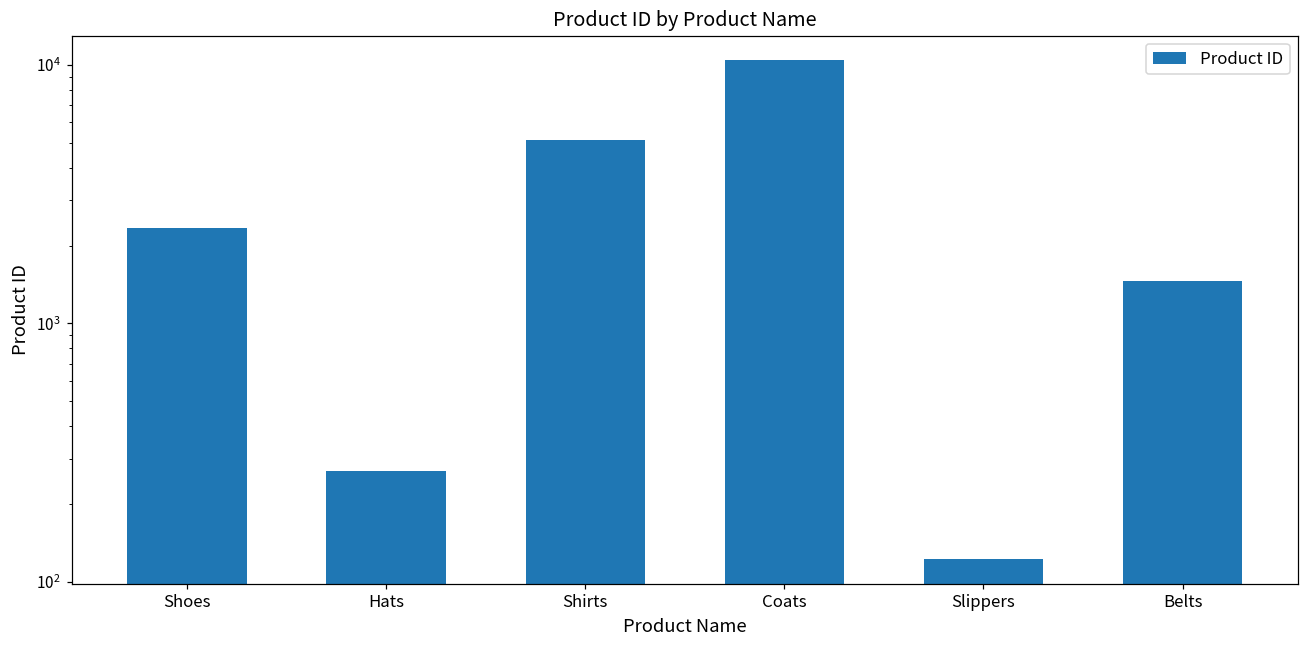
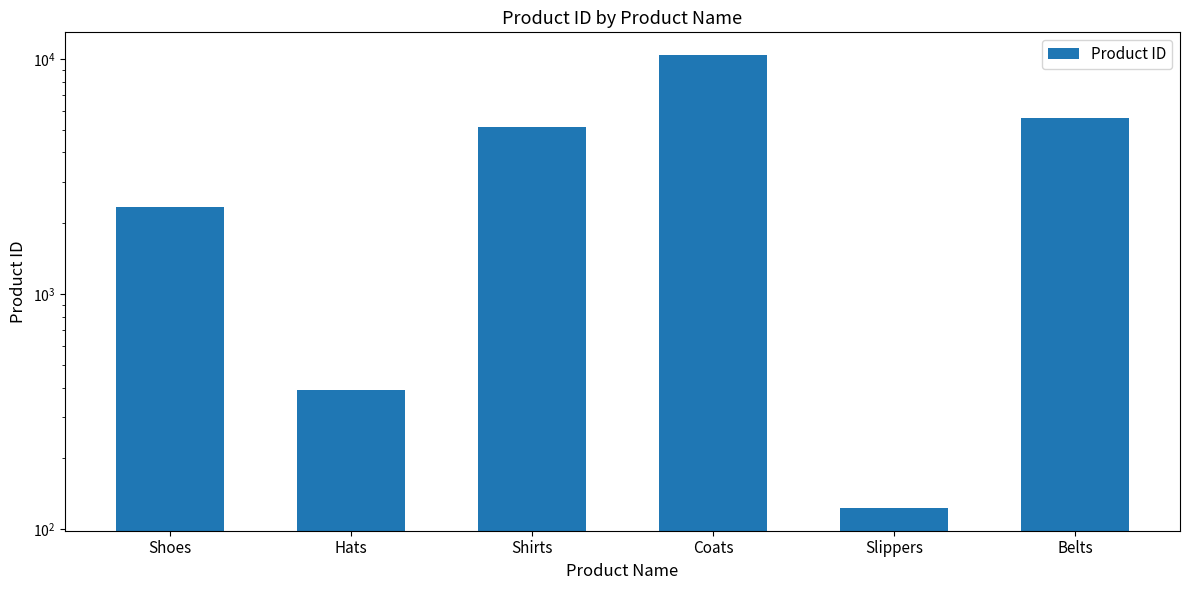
  {
    "Shoes": 2300,
-   "Hats": 270,
+   "Hats": 390,
    "Shirts": 5100,
    "Coats": 10000,
    "Slippers": 120,
-   "Belts": 1500
+   "Belts": 5600
  }
